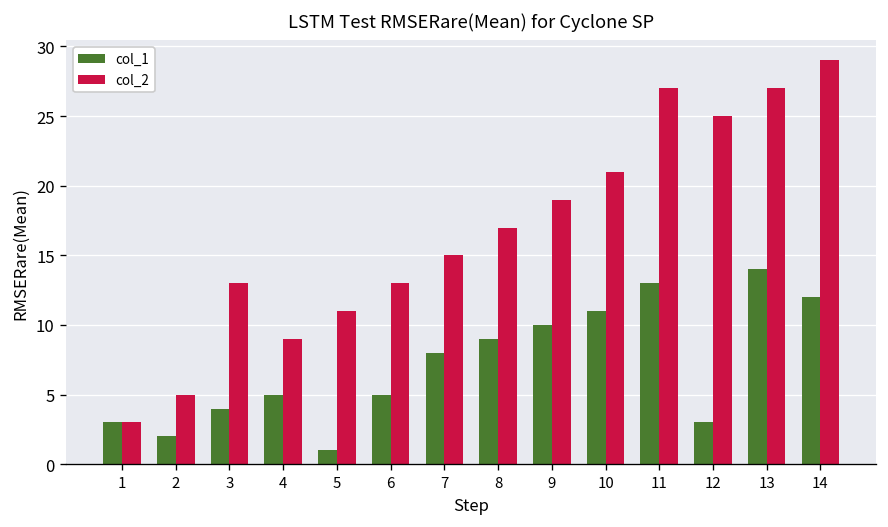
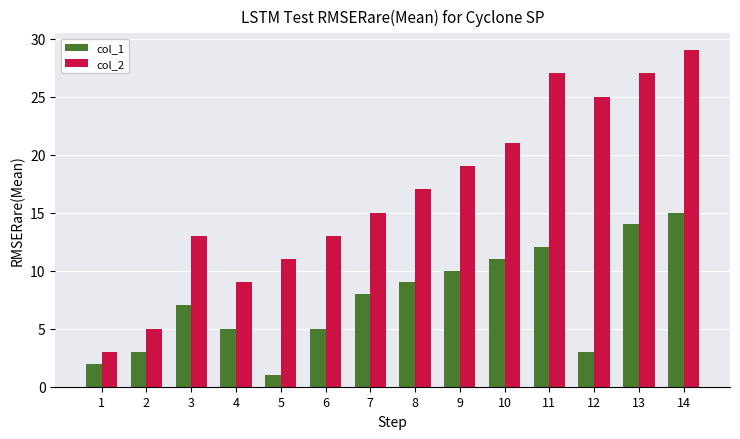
  {
    "col_1": {
-     "1": 3,
-     "2": 2,
-     "3": 4,
+     "1": 2,
+     "2": 3,
+     "3": 7,
      "4": 5,
      "5": 1,
      "6": 5,
      "7": 8,
      "8": 9,
      "9": 10,
      "10": 11,
-     "11": 13,
+     "11": 12,
      "12": 3,
      "13": 14,
-     "14": 12
+     "14": 15
    },
    "col_2": {
      "1": 3,
      "2": 5,
      "3": 13,
      "4": 9,
      "5": 11,
      "6": 13,
      "7": 15,
      "8": 17,
      "9": 19,
      "10": 21,
      "11": 27,
      "12": 25,
      "13": 27,
      "14": 29
    }
  }
